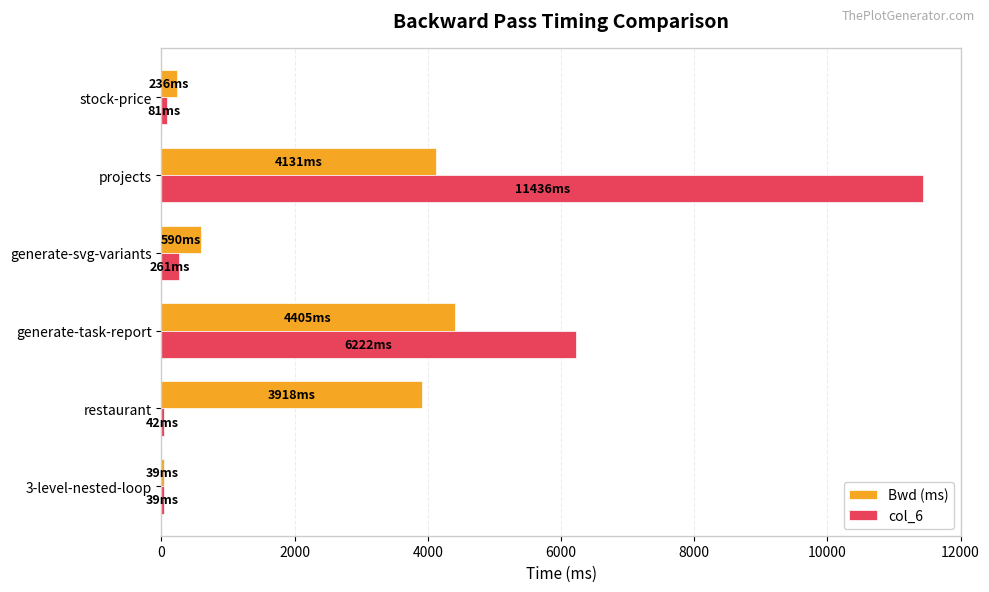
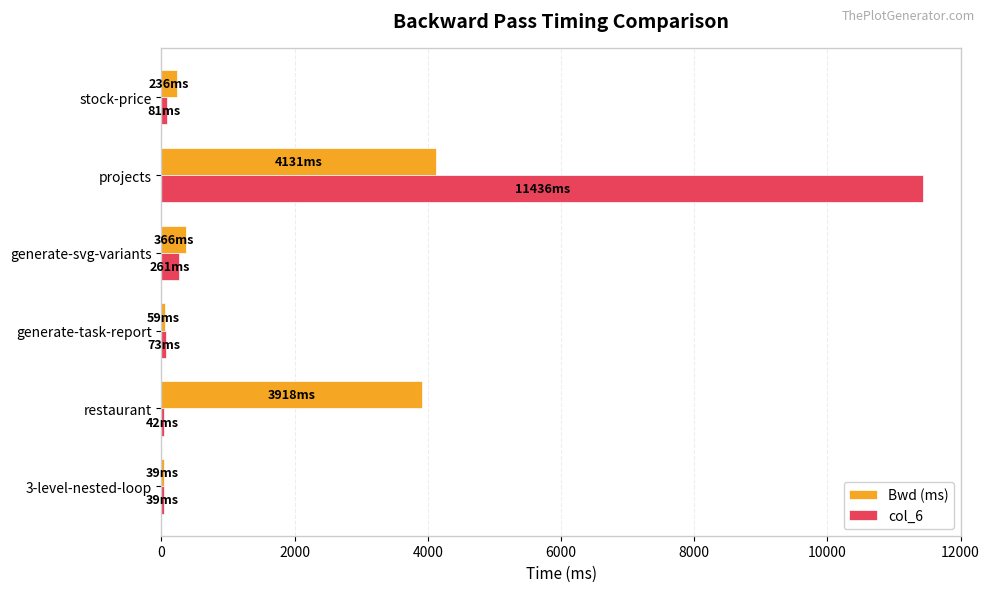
  {
    "Bwd (ms)": {
      "stock-price": 236,
      "projects": 4131,
-     "generate-svg-variants": 590,
-     "generate-task-report": 4405,
+     "generate-svg-variants": 366,
+     "generate-task-report": 59,
      "restaurant": 3918,
      "3-level-nested-loop": 39
    },
    "col_6": {
      "stock-price": 81,
      "projects": 11436,
      "generate-svg-variants": 261,
-     "generate-task-report": 6222,
+     "generate-task-report": 73,
      "restaurant": 42,
      "3-level-nested-loop": 39
    }
  }
